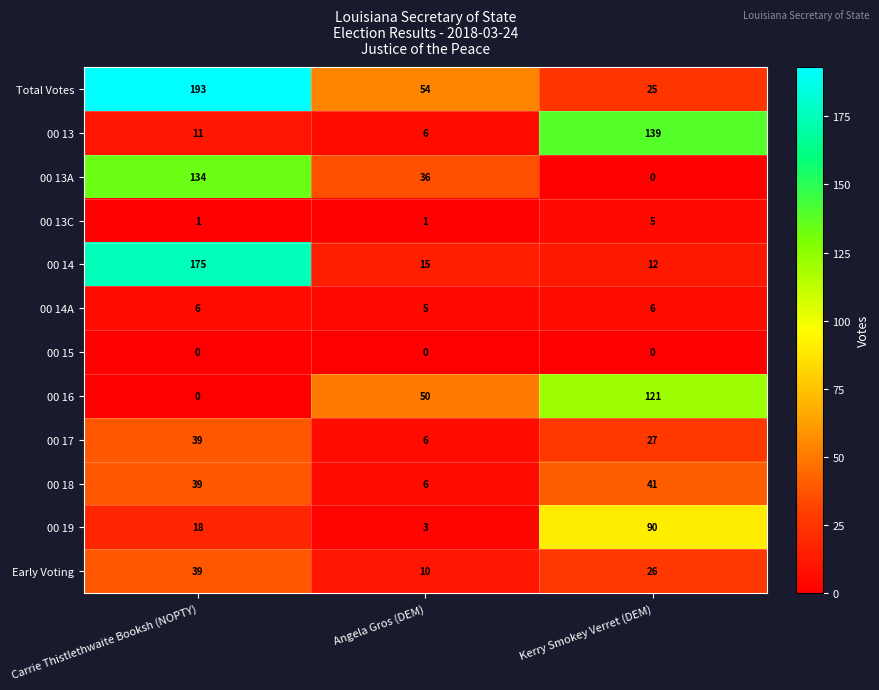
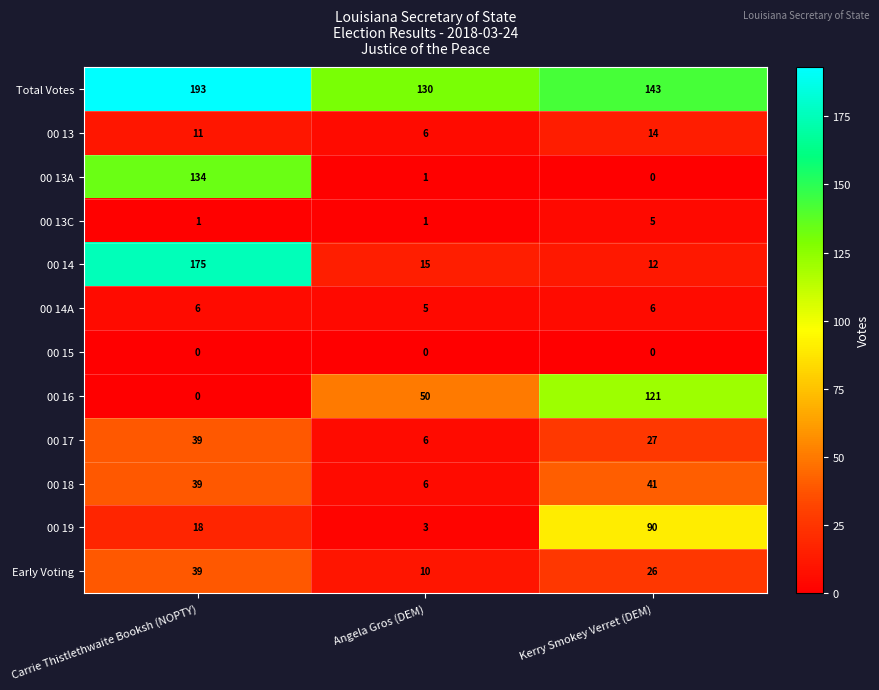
  {
    "Total Votes": {
      "Carrie Thistlethwaite Booksh (NOPTY)": 193,
-     "Angela Gros (DEM)": 54,
-     "Kerry Smokey Verret (DEM)": 25
+     "Angela Gros (DEM)": 130,
+     "Kerry Smokey Verret (DEM)": 143
    },
    "00 13": {
      "Carrie Thistlethwaite Booksh (NOPTY)": 11,
      "Angela Gros (DEM)": 6,
-     "Kerry Smokey Verret (DEM)": 139
+     "Kerry Smokey Verret (DEM)": 14
    },
    "00 13A": {
      "Carrie Thistlethwaite Booksh (NOPTY)": 134,
-     "Angela Gros (DEM)": 36,
+     "Angela Gros (DEM)": 1,
      "Kerry Smokey Verret (DEM)": 0
    },
    "00 13C": {
      "Carrie Thistlethwaite Booksh (NOPTY)": 1,
      "Angela Gros (DEM)": 1,
      "Kerry Smokey Verret (DEM)": 5
    },
    "00 14": {
      "Carrie Thistlethwaite Booksh (NOPTY)": 175,
      "Angela Gros (DEM)": 15,
      "Kerry Smokey Verret (DEM)": 12
    },
    "00 14A": {
      "Carrie Thistlethwaite Booksh (NOPTY)": 6,
      "Angela Gros (DEM)": 5,
      "Kerry Smokey Verret (DEM)": 6
    },
    "00 15": {
      "Carrie Thistlethwaite Booksh (NOPTY)": 0,
      "Angela Gros (DEM)": 0,
      "Kerry Smokey Verret (DEM)": 0
    },
    "00 16": {
      "Carrie Thistlethwaite Booksh (NOPTY)": 0,
      "Angela Gros (DEM)": 50,
      "Kerry Smokey Verret (DEM)": 121
    },
    "00 17": {
      "Carrie Thistlethwaite Booksh (NOPTY)": 39,
      "Angela Gros (DEM)": 6,
      "Kerry Smokey Verret (DEM)": 27
    },
    "00 18": {
      "Carrie Thistlethwaite Booksh (NOPTY)": 39,
      "Angela Gros (DEM)": 6,
      "Kerry Smokey Verret (DEM)": 41
    },
    "00 19": {
      "Carrie Thistlethwaite Booksh (NOPTY)": 18,
      "Angela Gros (DEM)": 3,
      "Kerry Smokey Verret (DEM)": 90
    },
    "Early Voting": {
      "Carrie Thistlethwaite Booksh (NOPTY)": 39,
      "Angela Gros (DEM)": 10,
      "Kerry Smokey Verret (DEM)": 26
    }
  }
